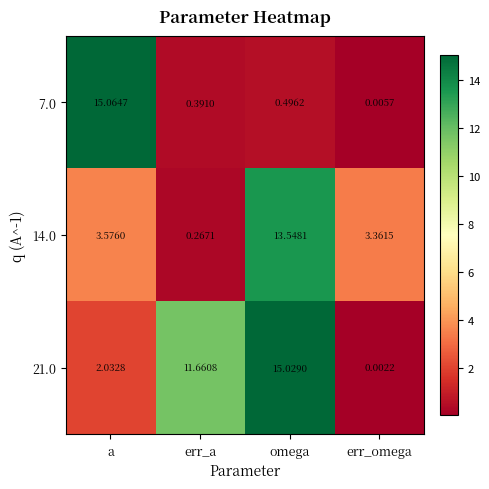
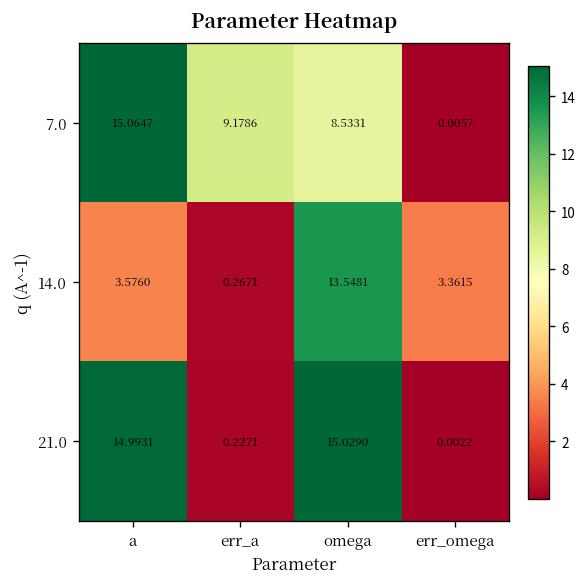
  {
    "7.0": {
      "a": 15.0647,
-     "err_a": 0.3910,
-     "omega": 0.4962,
+     "err_a": 9.1786,
+     "omega": 8.5331,
      "err_omega": 0.0057
    },
    "14.0": {
      "a": 3.5760,
      "err_a": 0.2671,
      "omega": 13.5481,
      "err_omega": 3.3615
    },
    "21.0": {
-     "a": 2.0328,
-     "err_a": 11.6608,
+     "a": 14.9931,
+     "err_a": 0.2271,
      "omega": 15.0290,
      "err_omega": 0.0022
    }
  }
